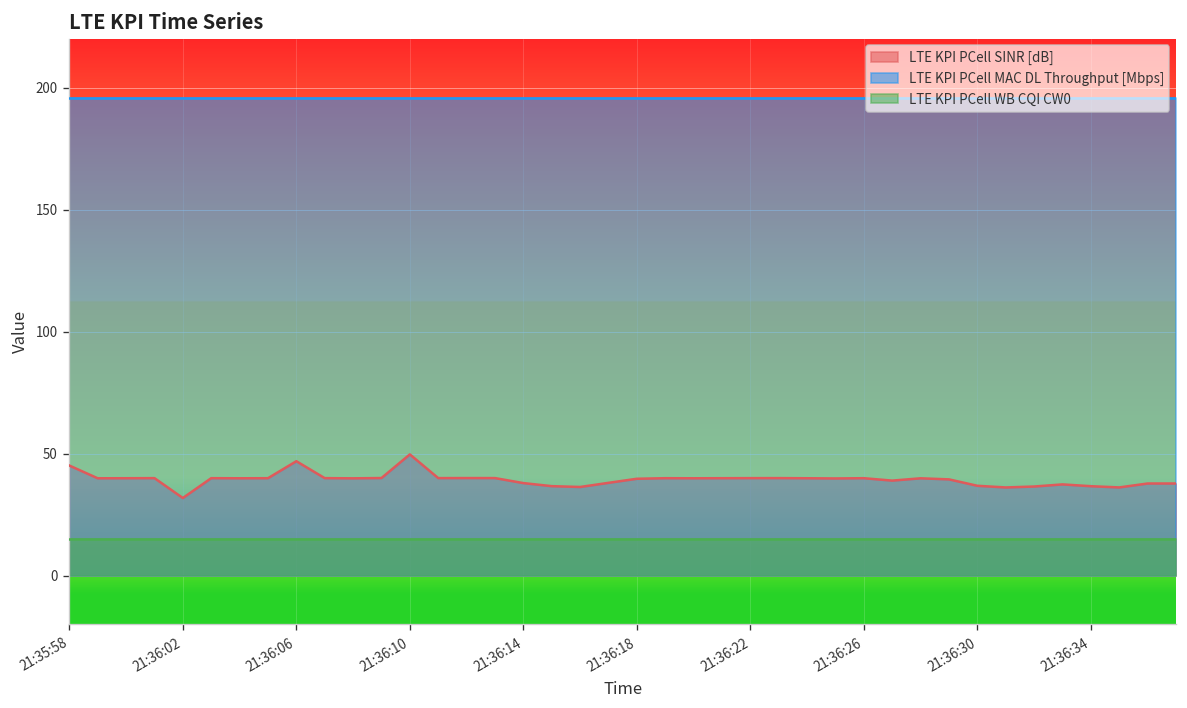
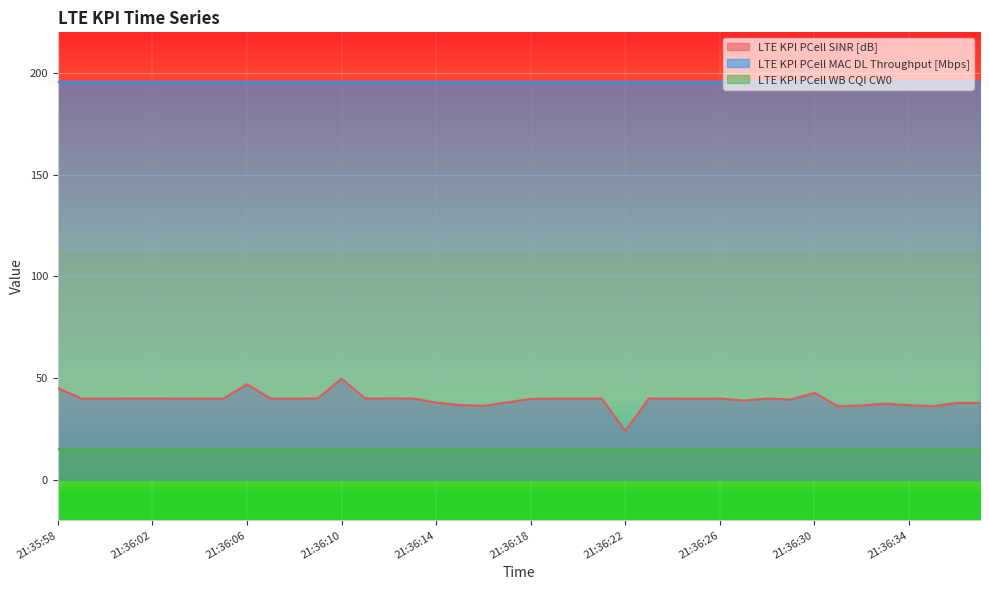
  {
    "LTE KPI PCell SINR [dB]": {
      "21:35:58": 45,
-     "21:36:02": 32,
+     "21:36:02": 40,
      "21:36:06": 47,
      "21:36:10": 50,
      "21:36:14": 38,
      "21:36:18": 40,
-     "21:36:22": 40,
+     "21:36:22": 24,
      "21:36:26": 40,
-     "21:36:30": 37,
+     "21:36:30": 43,
      "21:36:34": 37
    },
    "LTE KPI PCell MAC DL Throughput [Mbps]": {
      "21:35:58": 196,
      "21:36:02": 196,
      "21:36:06": 196,
      "21:36:10": 196,
      "21:36:14": 196,
      "21:36:18": 196,
      "21:36:22": 196,
      "21:36:26": 196
    },
    "LTE KPI PCell WB CQI CW0": {
      "21:35:58": 15,
      "21:36:02": 15,
      "21:36:06": 15,
      "21:36:10": 15,
      "21:36:14": 15,
      "21:36:18": 15,
      "21:36:22": 15,
      "21:36:26": 15,
      "21:36:30": 15,
      "21:36:34": 15
    }
  }
